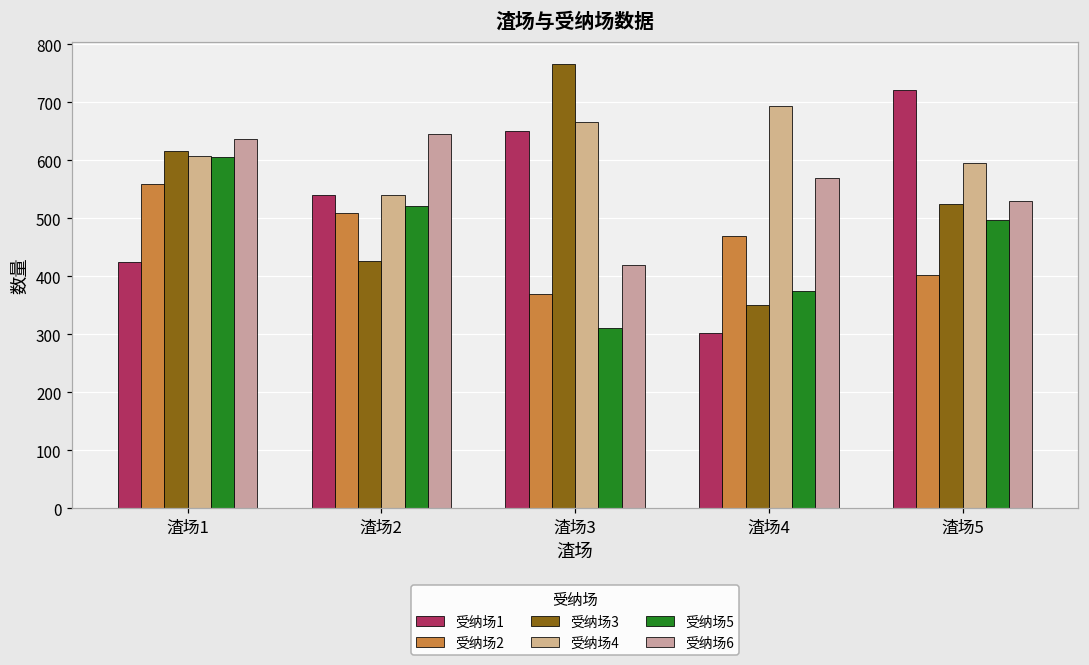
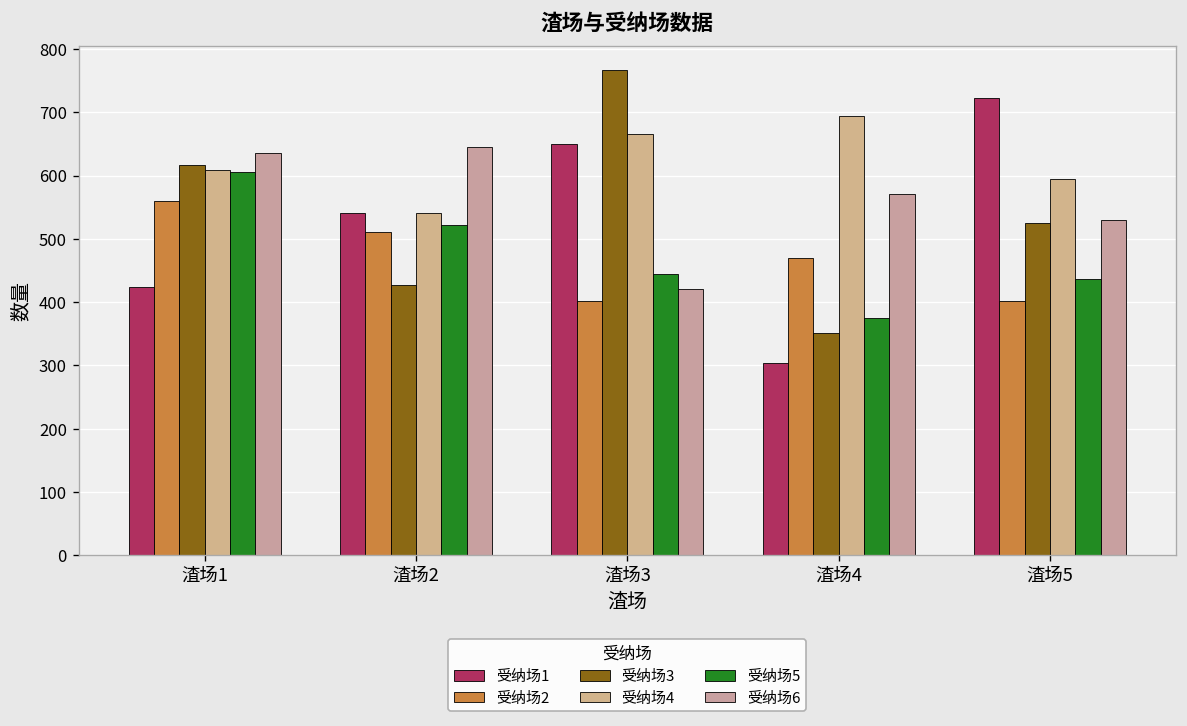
  {
    "受纳场1": {
      "渣场1": 420,
      "渣场2": 540,
      "渣场3": 650,
      "渣场4": 300,
      "渣场5": 720
    },
    "受纳场2": {
      "渣场1": 560,
      "渣场2": 510,
-     "渣场3": 370,
+     "渣场3": 400,
      "渣场4": 470,
      "渣场5": 400
    },
    "受纳场3": {
      "渣场1": 620,
      "渣场2": 430,
      "渣场3": 770,
      "渣场4": 350,
      "渣场5": 530
    },
    "受纳场5": {
      "渣场1": 610,
      "渣场2": 520,
-     "渣场3": 310,
+     "渣场3": 440,
      "渣场4": 380,
-     "渣场5": 500
+     "渣场5": 440
    }
  }
